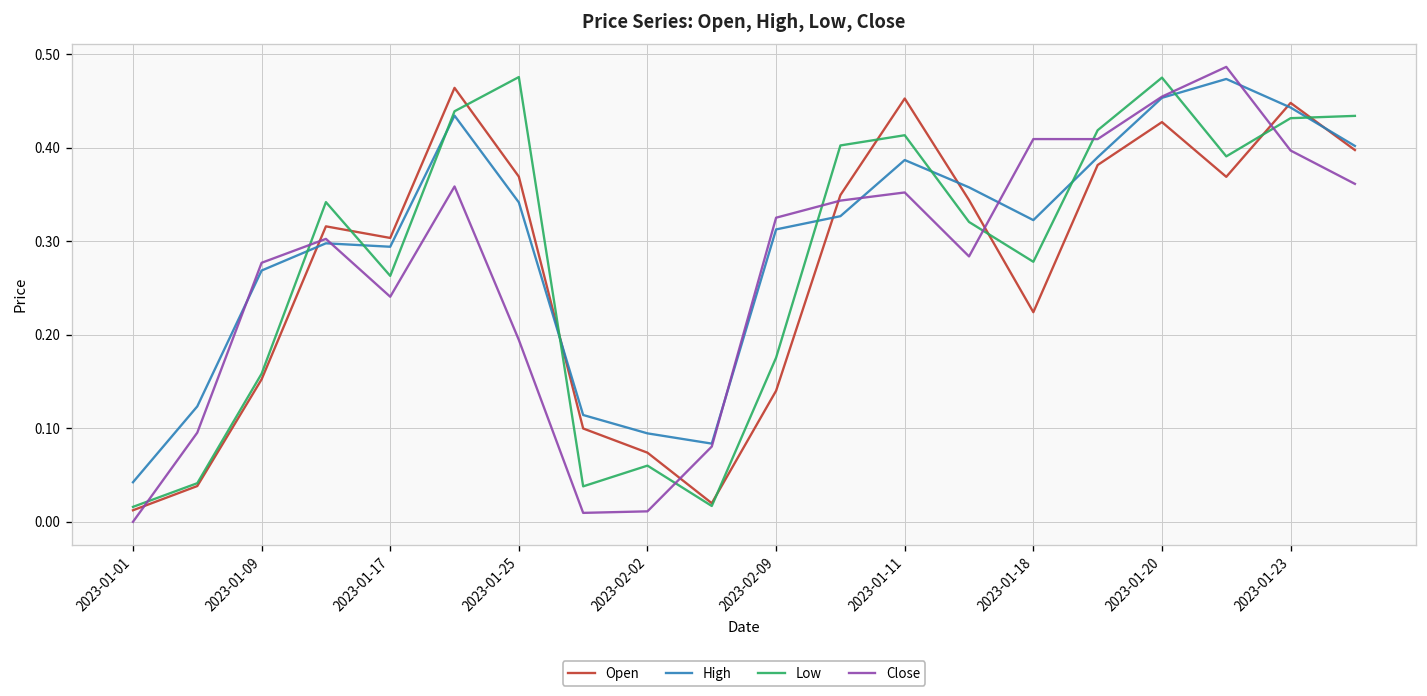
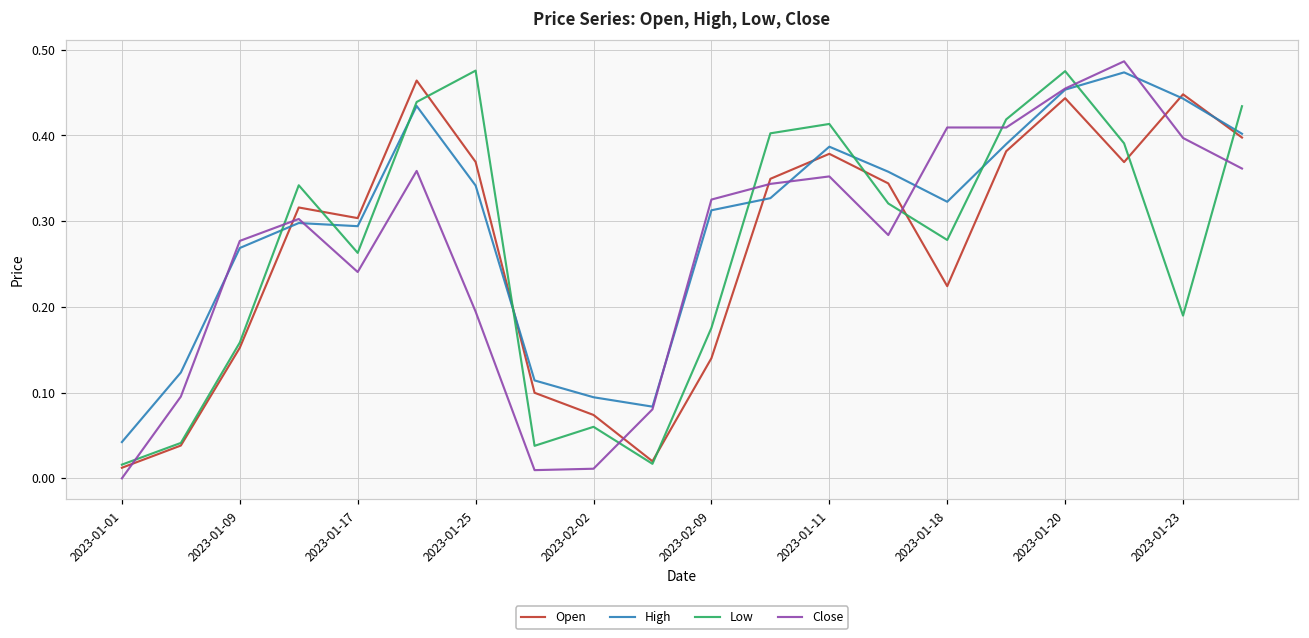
  {
    "Open": {
      "2023-01-01": 0.01,
      "2023-01-09": 0.15,
      "2023-01-17": 0.30,
      "2023-01-25": 0.37,
      "2023-02-02": 0.07,
      "2023-02-09": 0.14,
-     "2023-01-11": 0.45,
+     "2023-01-11": 0.38,
      "2023-01-18": 0.22,
-     "2023-01-20": 0.43,
+     "2023-01-20": 0.44,
      "2023-01-23": 0.45
    },
    "High": {
      "2023-01-01": 0.04,
      "2023-01-09": 0.27,
      "2023-01-17": 0.29,
      "2023-01-25": 0.34,
      "2023-02-02": 0.09,
      "2023-02-09": 0.31,
      "2023-01-11": 0.39,
      "2023-01-18": 0.32,
      "2023-01-23": 0.44
    },
    "Low": {
      "2023-01-01": 0.02,
      "2023-01-09": 0.16,
      "2023-01-17": 0.26,
      "2023-01-25": 0.48,
      "2023-02-02": 0.06,
      "2023-02-09": 0.18,
      "2023-01-11": 0.41,
      "2023-01-18": 0.28,
      "2023-01-20": 0.48,
-     "2023-01-23": 0.43
+     "2023-01-23": 0.19
    },
    "Close": {
      "2023-01-01": 0.00,
      "2023-01-09": 0.28,
      "2023-01-17": 0.24,
      "2023-01-25": 0.19,
      "2023-02-02": 0.01,
      "2023-02-09": 0.33,
      "2023-01-11": 0.35,
      "2023-01-18": 0.41,
      "2023-01-23": 0.40
    }
  }
